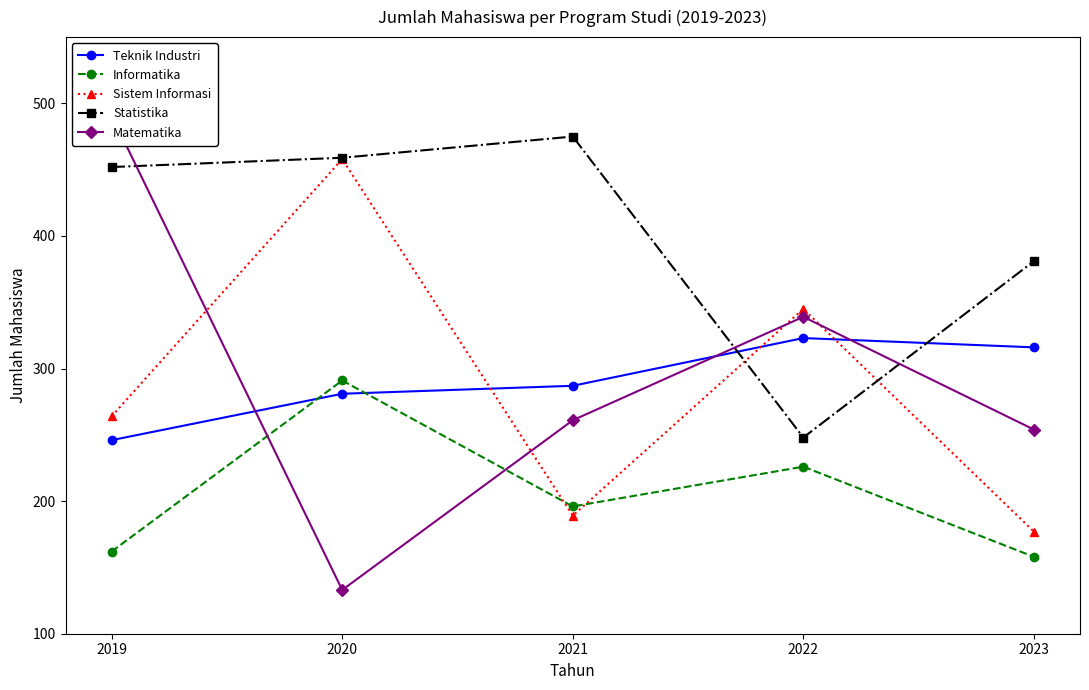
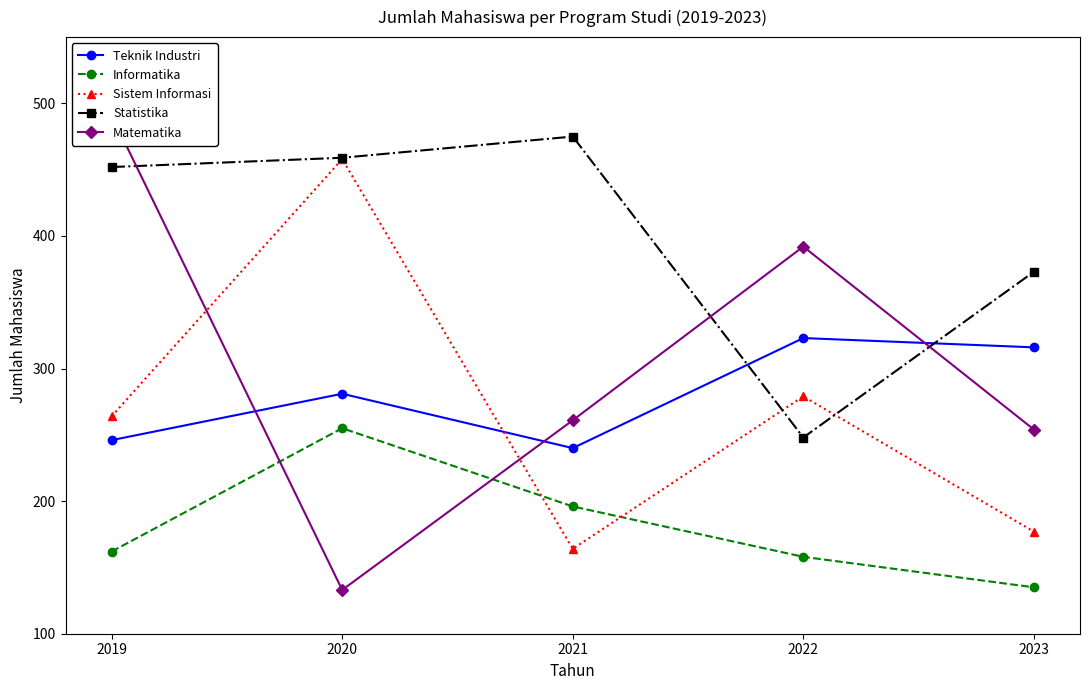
  {
    "Teknik Industri": {
      "2019": 246,
      "2020": 281,
-     "2021": 287,
+     "2021": 240,
      "2022": 323,
      "2023": 316
    },
    "Informatika": {
      "2019": 162,
-     "2020": 291,
+     "2020": 255,
      "2021": 196,
-     "2022": 226,
-     "2023": 158
+     "2022": 158,
+     "2023": 135
    },
    "Sistem Informasi": {
      "2019": 264,
-     "2021": 189,
-     "2022": 345,
+     "2021": 164,
+     "2022": 279,
      "2023": 177
    },
    "Statistika": {
      "2019": 452,
      "2021": 475,
      "2022": 248,
-     "2023": 381
+     "2023": 373
    },
    "Matematika": {
      "2020": 133,
      "2021": 261,
-     "2022": 339,
+     "2022": 392,
      "2023": 254
    }
  }
